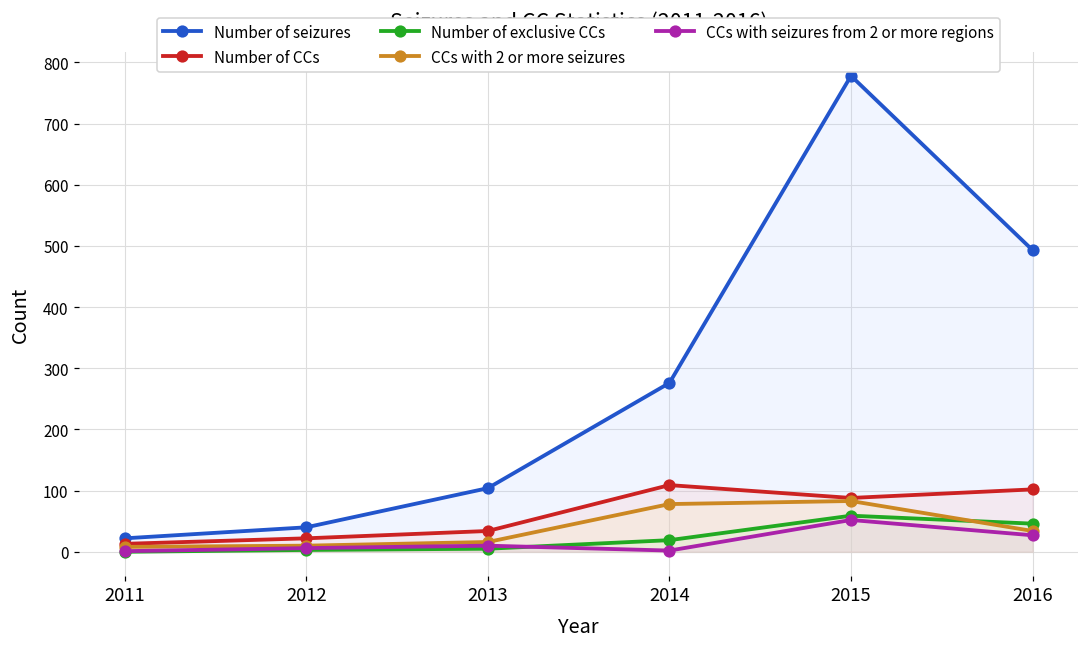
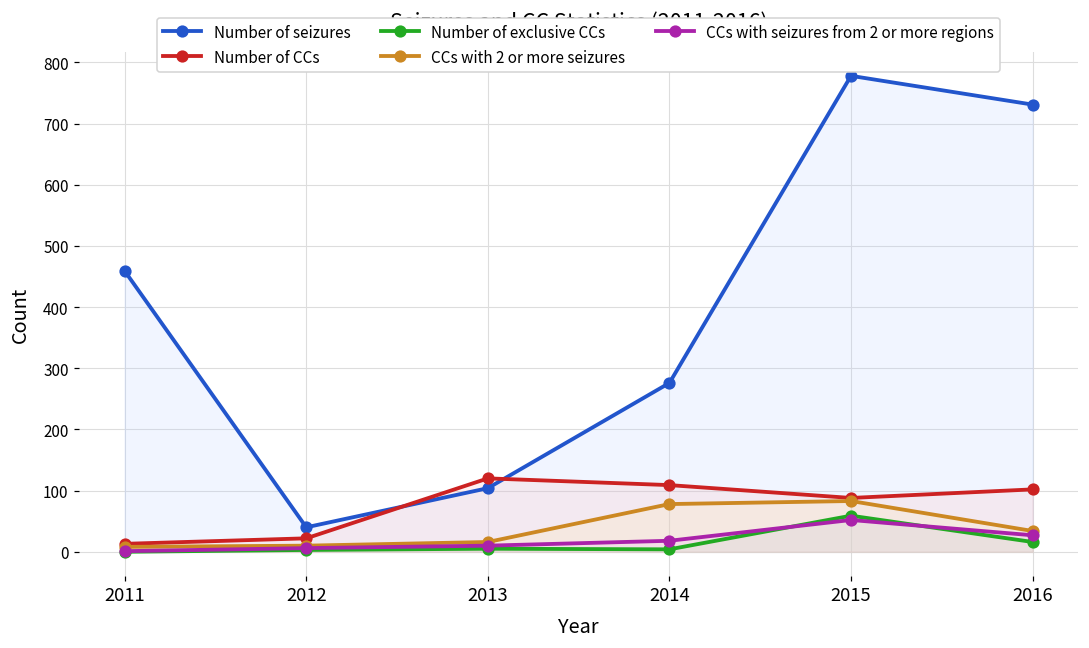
  {
    "Number of seizures": {
-     "2011": 20,
+     "2011": 460,
      "2012": 40,
      "2013": 100,
      "2014": 280,
      "2015": 780,
-     "2016": 490
+     "2016": 730
    },
    "Number of CCs": {
      "2011": 10,
      "2012": 20,
-     "2013": 30,
+     "2013": 120,
      "2014": 110,
      "2015": 90,
      "2016": 100
    },
    "Number of exclusive CCs": {
      "2013": 10,
-     "2014": 20,
+     "2014": 0,
      "2015": 60,
-     "2016": 50
+     "2016": 20
    },
    "CCs with 2 or more seizures": {
      "2011": 10,
      "2013": 20,
      "2014": 80,
      "2015": 80,
      "2016": 30
    },
    "CCs with seizures from 2 or more regions": {
      "2013": 10,
-     "2014": 0,
+     "2014": 20,
      "2015": 50,
      "2016": 30
    }
  }
